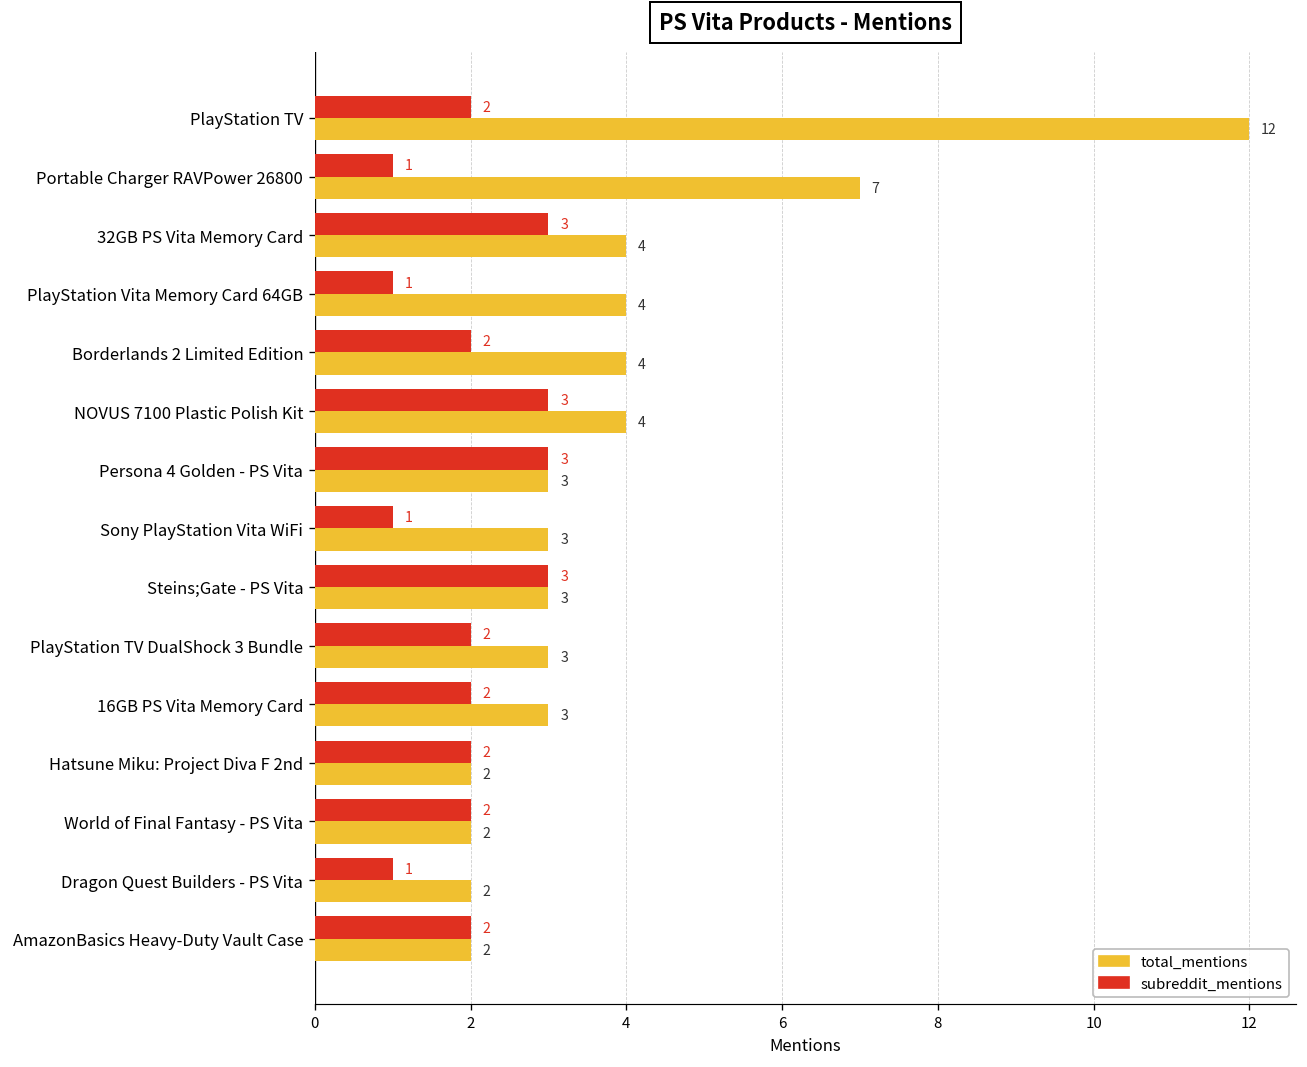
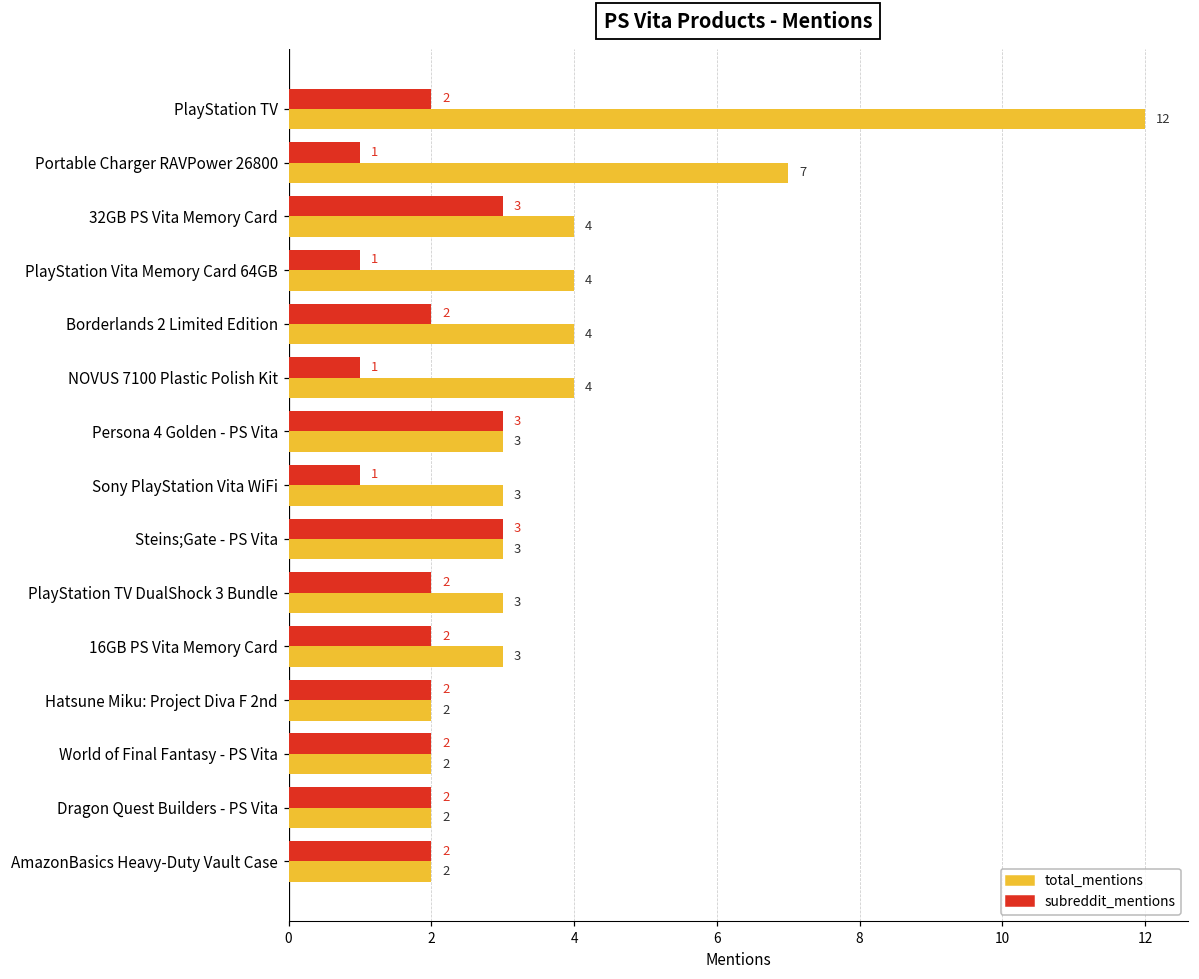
  {
    "total_mentions": {
      "PlayStation TV": 12,
      "Portable Charger RAVPower 26800": 7,
      "32GB PS Vita Memory Card": 4,
      "PlayStation Vita Memory Card 64GB": 4,
      "Borderlands 2 Limited Edition": 4,
      "NOVUS 7100 Plastic Polish Kit": 4,
      "Persona 4 Golden - PS Vita": 3,
      "Sony PlayStation Vita WiFi": 3,
      "Steins;Gate - PS Vita": 3,
      "PlayStation TV DualShock 3 Bundle": 3,
      "16GB PS Vita Memory Card": 3,
      "Hatsune Miku: Project Diva F 2nd": 2,
      "World of Final Fantasy - PS Vita": 2,
      "Dragon Quest Builders - PS Vita": 2,
      "AmazonBasics Heavy-Duty Vault Case": 2
    },
    "subreddit_mentions": {
      "PlayStation TV": 2,
      "Portable Charger RAVPower 26800": 1,
      "32GB PS Vita Memory Card": 3,
      "PlayStation Vita Memory Card 64GB": 1,
      "Borderlands 2 Limited Edition": 2,
-     "NOVUS 7100 Plastic Polish Kit": 3,
+     "NOVUS 7100 Plastic Polish Kit": 1,
      "Persona 4 Golden - PS Vita": 3,
      "Sony PlayStation Vita WiFi": 1,
      "Steins;Gate - PS Vita": 3,
      "PlayStation TV DualShock 3 Bundle": 2,
      "16GB PS Vita Memory Card": 2,
      "Hatsune Miku: Project Diva F 2nd": 2,
      "World of Final Fantasy - PS Vita": 2,
-     "Dragon Quest Builders - PS Vita": 1,
+     "Dragon Quest Builders - PS Vita": 2,
      "AmazonBasics Heavy-Duty Vault Case": 2
    }
  }
